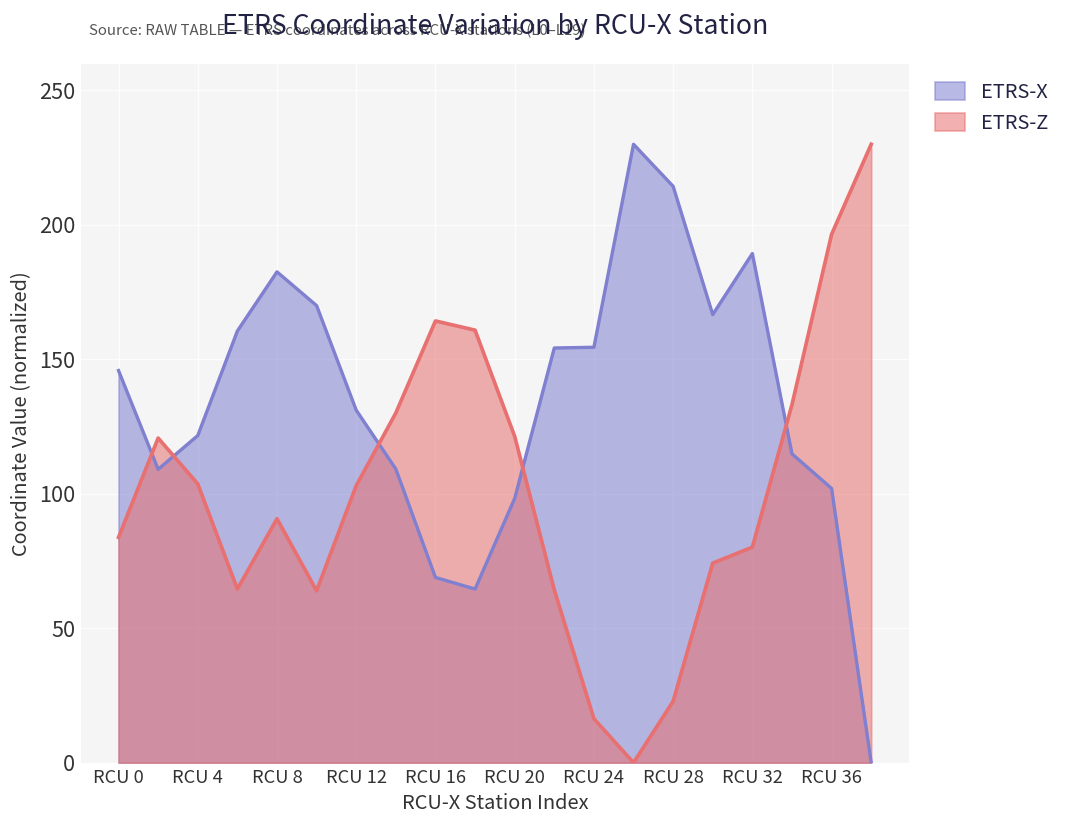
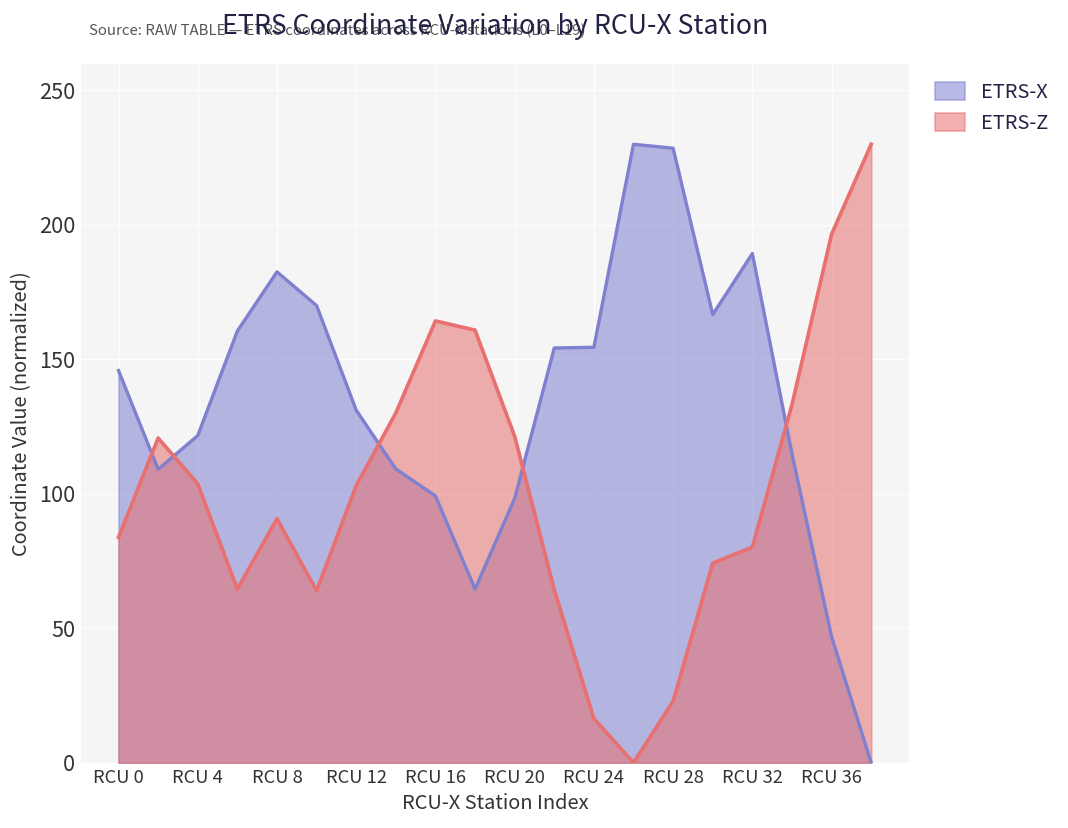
  {
    "ETRS-X": {
      "RCU 0": 146,
      "RCU 4": 122,
      "RCU 8": 183,
      "RCU 12": 131,
-     "RCU 16": 69,
+     "RCU 16": 99,
      "RCU 20": 98,
      "RCU 24": 155,
-     "RCU 28": 214,
+     "RCU 28": 229,
      "RCU 32": 189,
-     "RCU 36": 102
+     "RCU 36": 47
    },
    "ETRS-Z": {
      "RCU 0": 84,
      "RCU 4": 104,
      "RCU 8": 91,
      "RCU 12": 103,
      "RCU 16": 164,
      "RCU 20": 121,
      "RCU 24": 16,
      "RCU 28": 23,
      "RCU 32": 80,
      "RCU 36": 196
    }
  }
